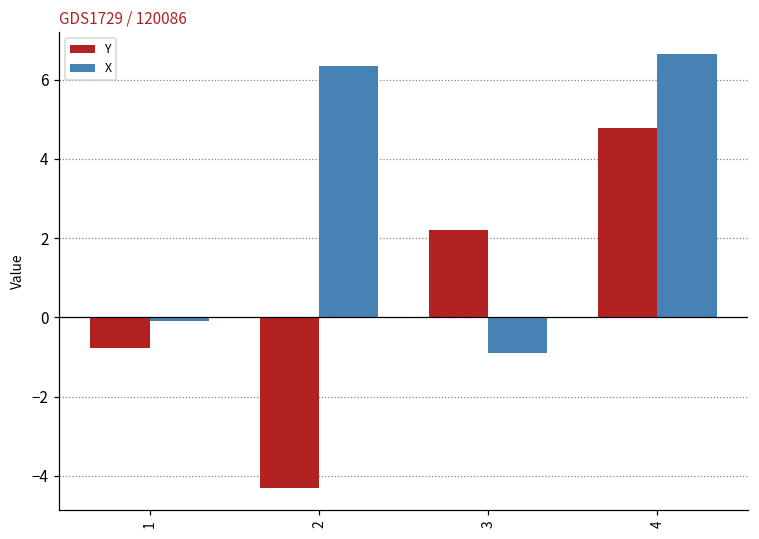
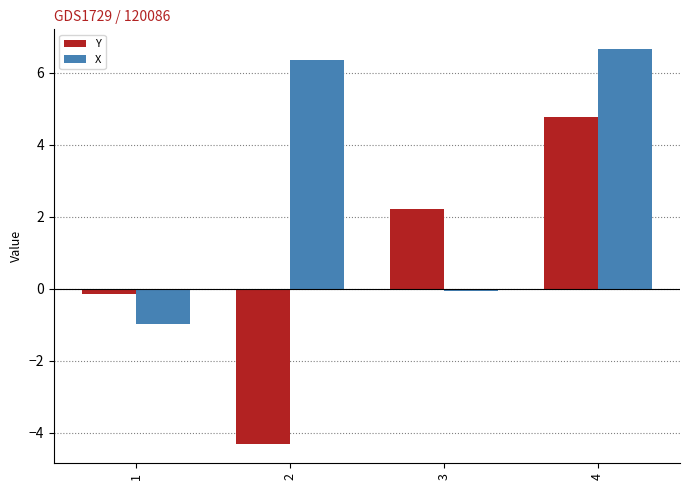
  {
    "Y": {
-     "1": -0.8,
+     "1": -0.2,
      "2": -4.3,
      "3": 2.2,
      "4": 4.8
    },
    "X": {
-     "1": -0.1,
+     "1": -1.0,
      "2": 6.3,
-     "3": -0.9,
+     "3": -0.1,
      "4": 6.7
    }
  }
